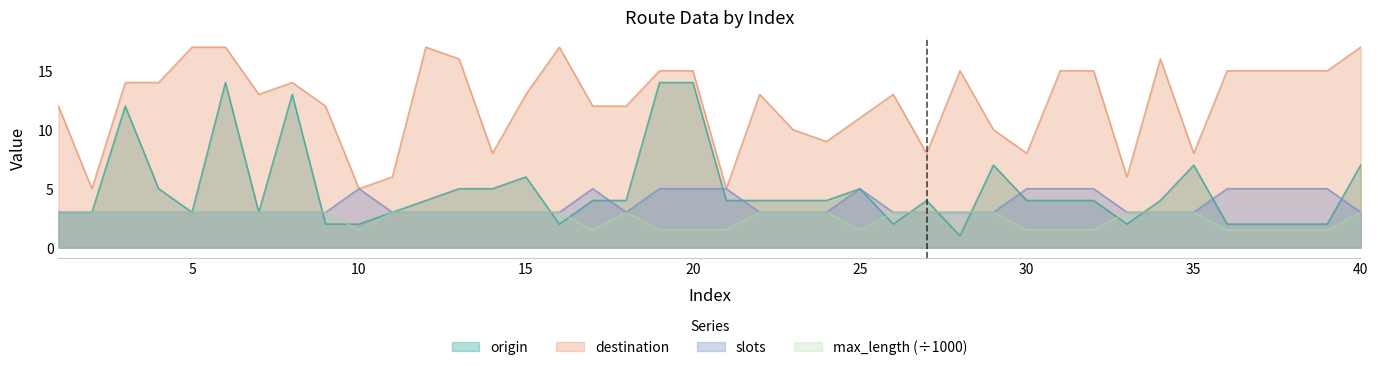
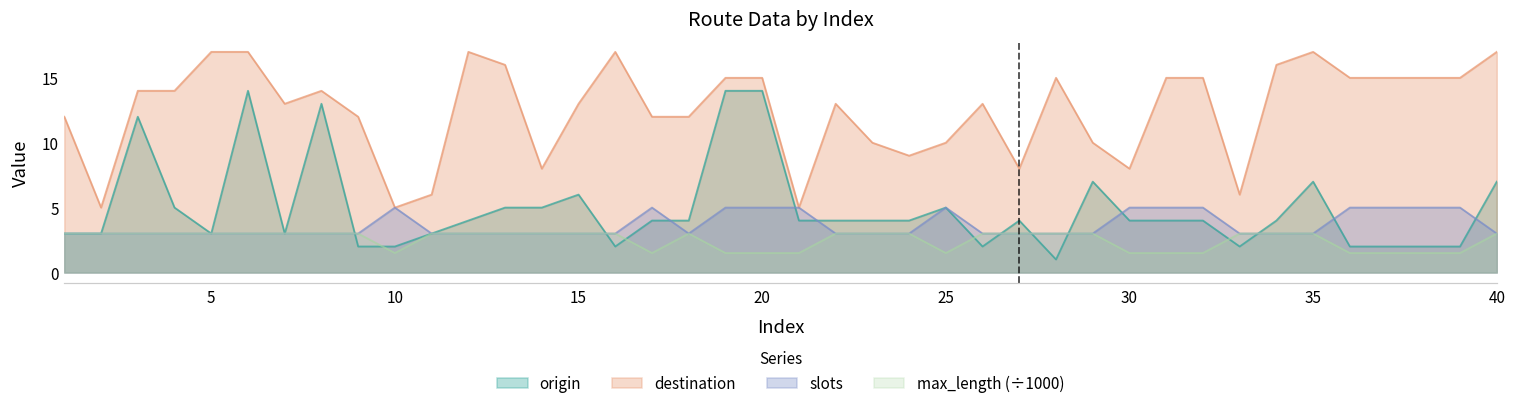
  {
    "destination": {
      "5": 17,
      "15": 13,
      "20": 15,
-     "25": 11,
+     "25": 10,
      "30": 8,
-     "35": 8,
+     "35": 17,
      "40": 17
    }
  }
